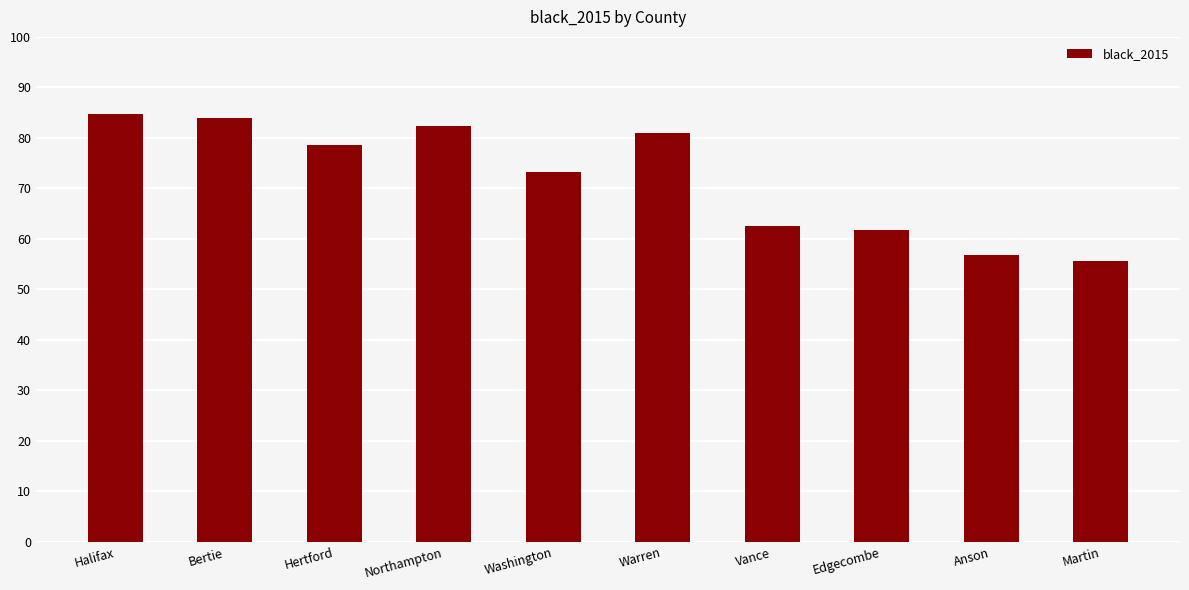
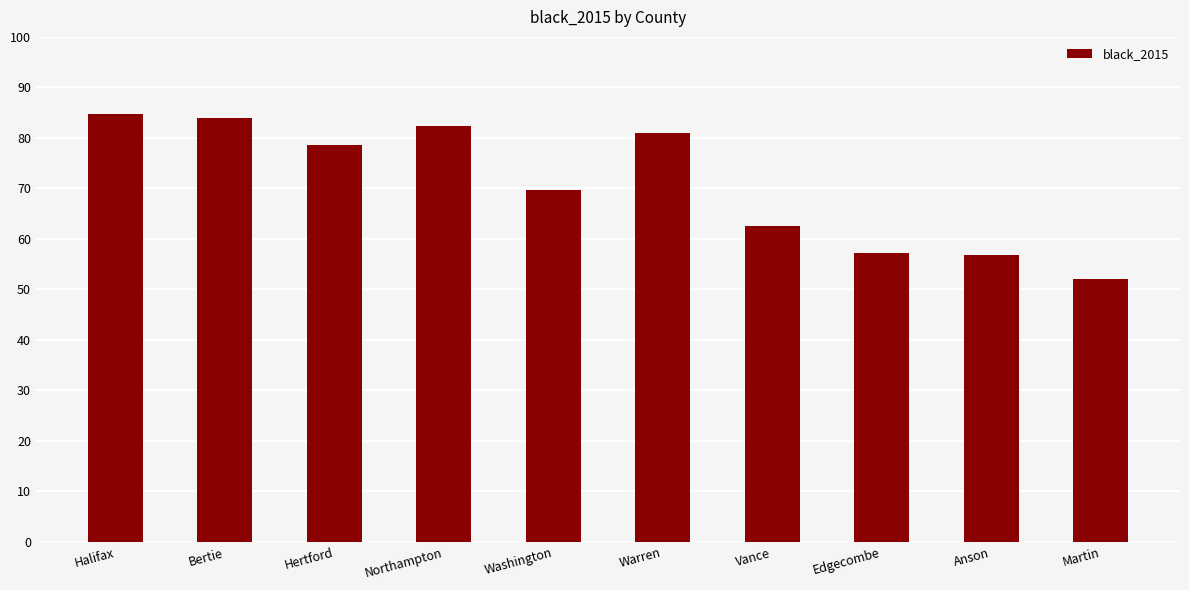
  {
    "Halifax": 85,
    "Bertie": 84,
    "Hertford": 79,
    "Northampton": 82,
-   "Washington": 73,
+   "Washington": 70,
    "Warren": 81,
    "Vance": 63,
-   "Edgecombe": 62,
+   "Edgecombe": 57,
    "Anson": 57,
-   "Martin": 56
+   "Martin": 52
  }
